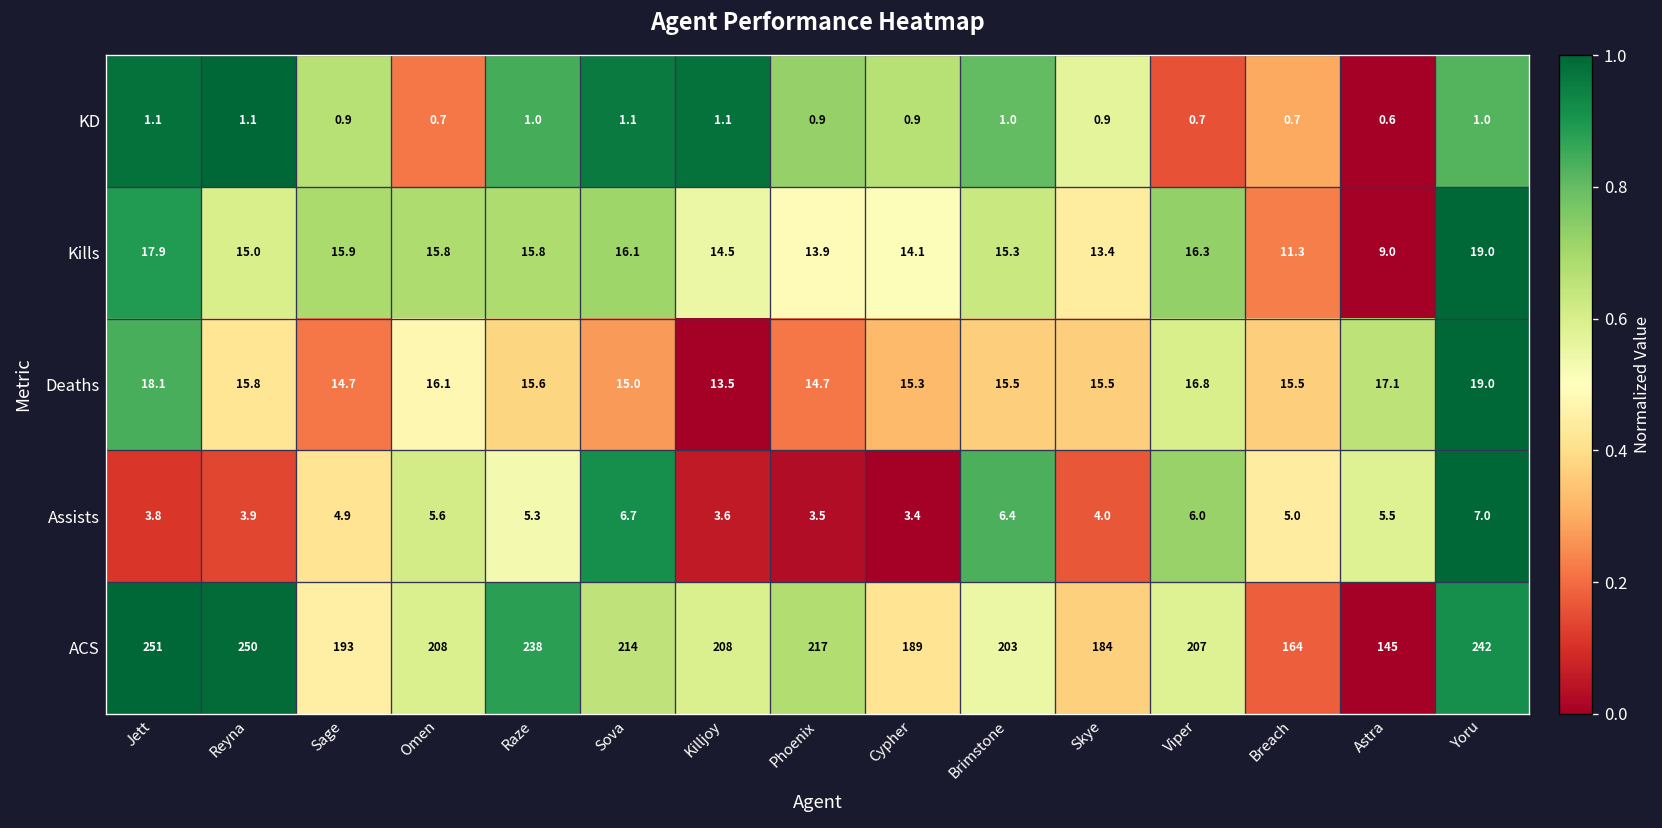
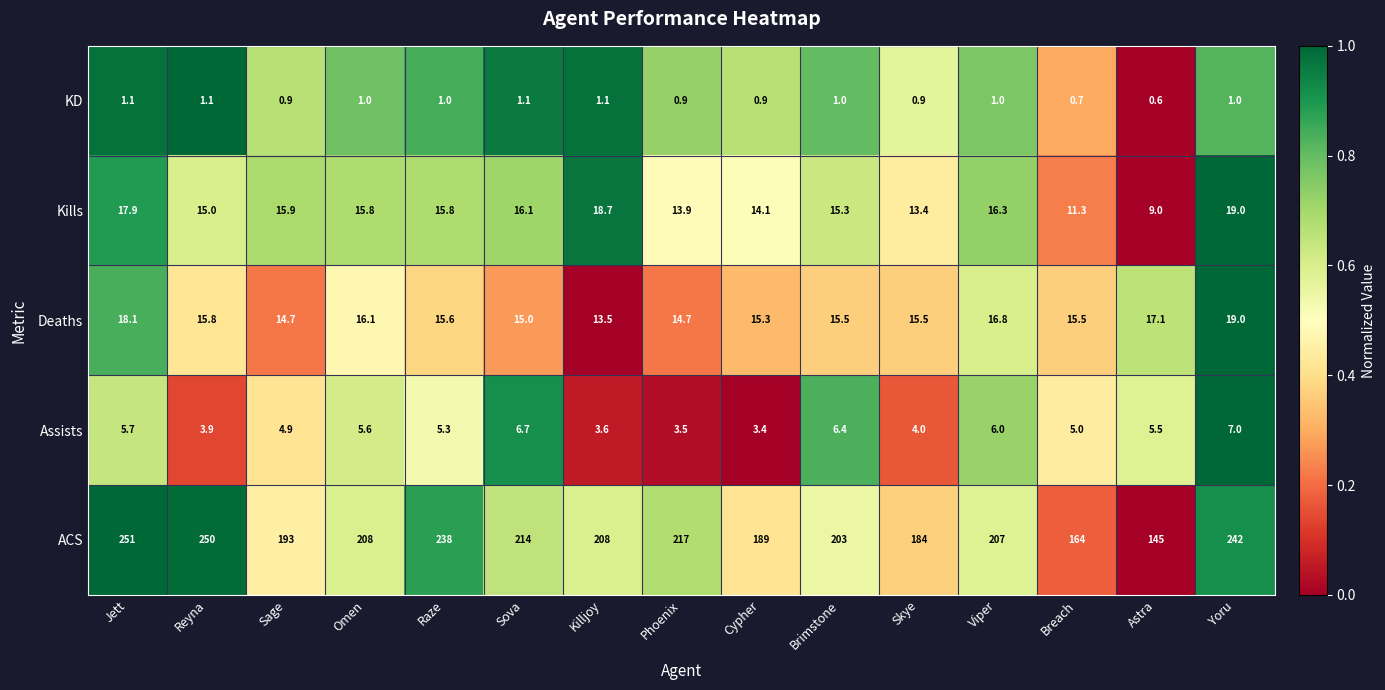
  {
    "KD": {
      "Jett": 1.1,
      "Reyna": 1.1,
      "Sage": 0.9,
-     "Omen": 0.7,
+     "Omen": 1.0,
      "Raze": 1.0,
      "Sova": 1.1,
      "Killjoy": 1.1,
      "Phoenix": 0.9,
      "Cypher": 0.9,
      "Brimstone": 1.0,
      "Skye": 0.9,
-     "Viper": 0.7,
+     "Viper": 1.0,
      "Breach": 0.7,
      "Astra": 0.6,
      "Yoru": 1.0
    },
    "Kills": {
      "Jett": 17.9,
      "Reyna": 15.0,
      "Sage": 15.9,
      "Omen": 15.8,
      "Raze": 15.8,
      "Sova": 16.1,
-     "Killjoy": 14.5,
+     "Killjoy": 18.7,
      "Phoenix": 13.9,
      "Cypher": 14.1,
      "Brimstone": 15.3,
      "Skye": 13.4,
      "Viper": 16.3,
      "Breach": 11.3,
      "Astra": 9.0,
      "Yoru": 19.0
    },
    "Deaths": {
      "Jett": 18.1,
      "Reyna": 15.8,
      "Sage": 14.7,
      "Omen": 16.1,
      "Raze": 15.6,
      "Sova": 15.0,
      "Killjoy": 13.5,
      "Phoenix": 14.7,
      "Cypher": 15.3,
      "Brimstone": 15.5,
      "Skye": 15.5,
      "Viper": 16.8,
      "Breach": 15.5,
      "Astra": 17.1,
      "Yoru": 19.0
    },
    "Assists": {
-     "Jett": 3.8,
+     "Jett": 5.7,
      "Reyna": 3.9,
      "Sage": 4.9,
      "Omen": 5.6,
      "Raze": 5.3,
      "Sova": 6.7,
      "Killjoy": 3.6,
      "Phoenix": 3.5,
      "Cypher": 3.4,
      "Brimstone": 6.4,
      "Skye": 4.0,
      "Viper": 6.0,
      "Breach": 5.0,
      "Astra": 5.5,
      "Yoru": 7.0
    },
    "ACS": {
      "Jett": 251,
      "Reyna": 250,
      "Sage": 193,
      "Omen": 208,
      "Raze": 238,
      "Sova": 214,
      "Killjoy": 208,
      "Phoenix": 217,
      "Cypher": 189,
      "Brimstone": 203,
      "Skye": 184,
      "Viper": 207,
      "Breach": 164,
      "Astra": 145,
      "Yoru": 242
    }
  }
